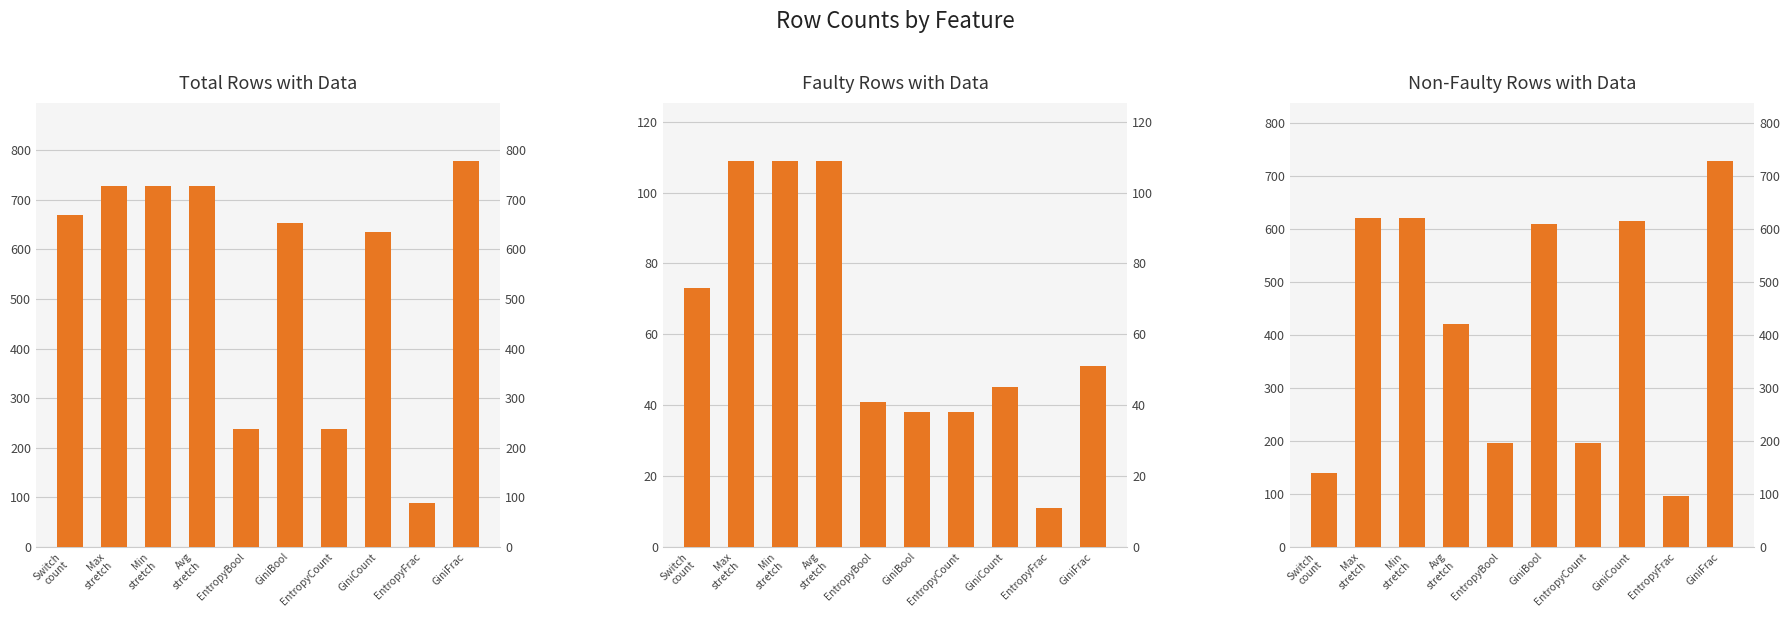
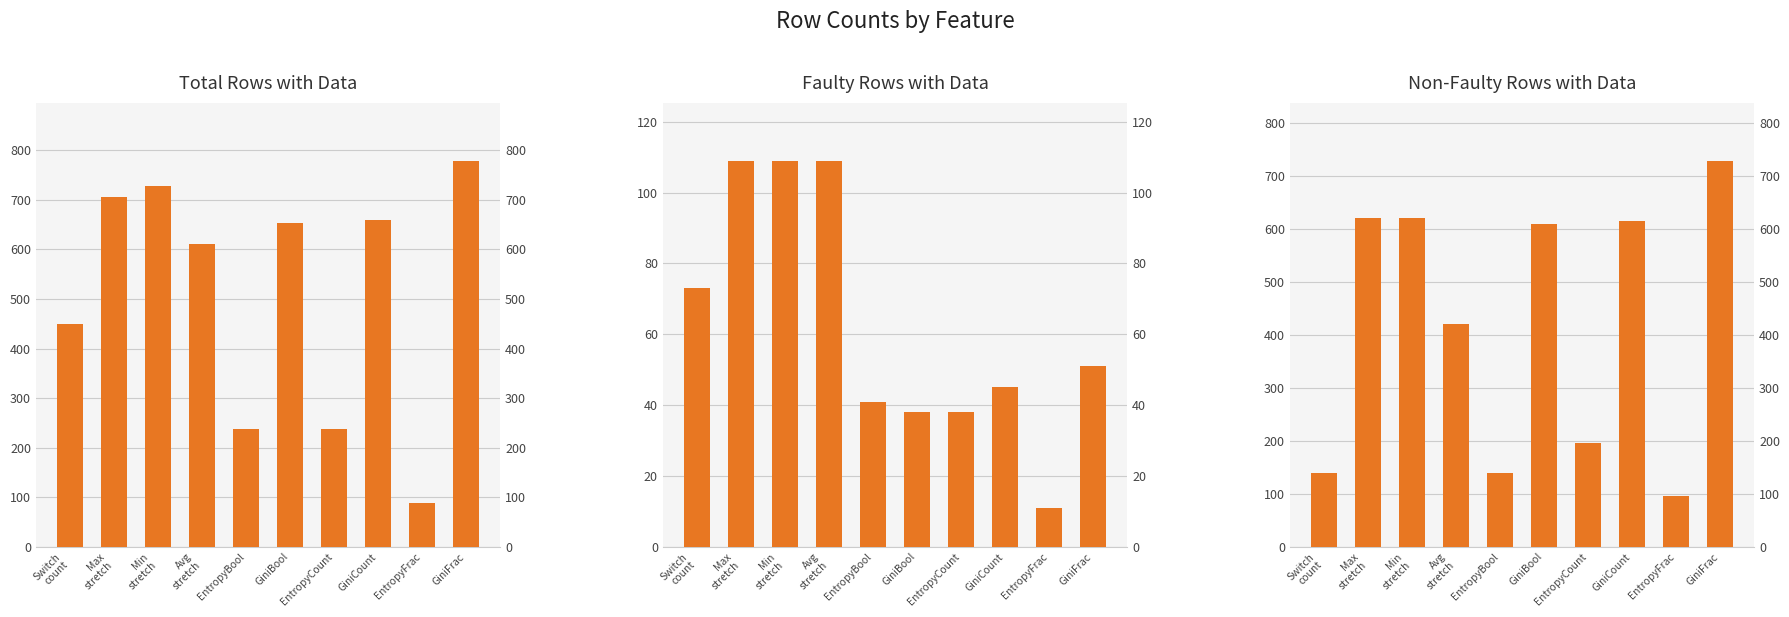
  {
    "Total Rows with Data": {
-     "Switch count": 670,
-     "Max stretch": 730,
+     "Switch count": 450,
+     "Max stretch": 710,
      "Min stretch": 730,
-     "Avg stretch": 730,
+     "Avg stretch": 610,
      "EntropyBool": 240,
      "GiniBool": 650,
      "EntropyCount": 240,
-     "GiniCount": 640,
+     "GiniCount": 660,
      "EntropyFrac": 90,
      "GiniFrac": 780
    },
    "Faulty Rows with Data": {
      "Switch count": 73,
      "Max stretch": 109,
      "Min stretch": 109,
      "Avg stretch": 109,
      "EntropyBool": 41,
      "GiniBool": 38,
      "EntropyCount": 38,
      "GiniCount": 45,
      "EntropyFrac": 11,
      "GiniFrac": 51
    },
    "Non-Faulty Rows with Data": {
      "Switch count": 140,
      "Max stretch": 620,
      "Min stretch": 620,
      "Avg stretch": 420,
-     "EntropyBool": 200,
+     "EntropyBool": 140,
      "GiniBool": 610,
      "EntropyCount": 200,
      "GiniCount": 620,
      "EntropyFrac": 100,
      "GiniFrac": 730
    }
  }
